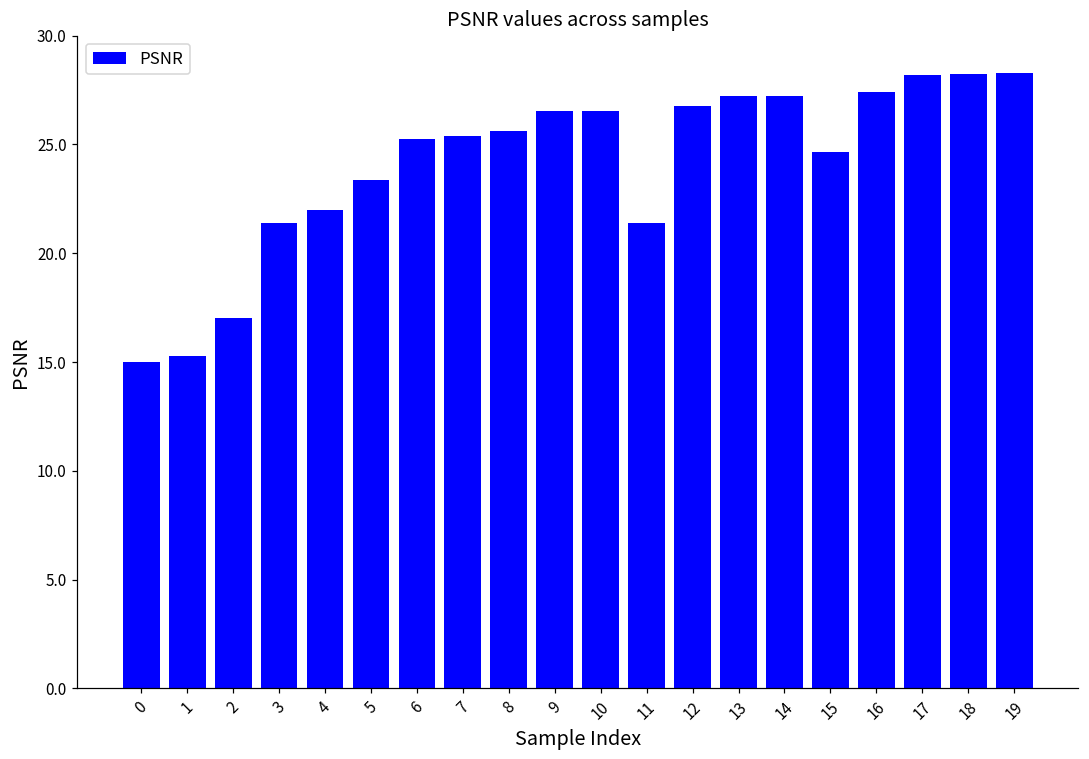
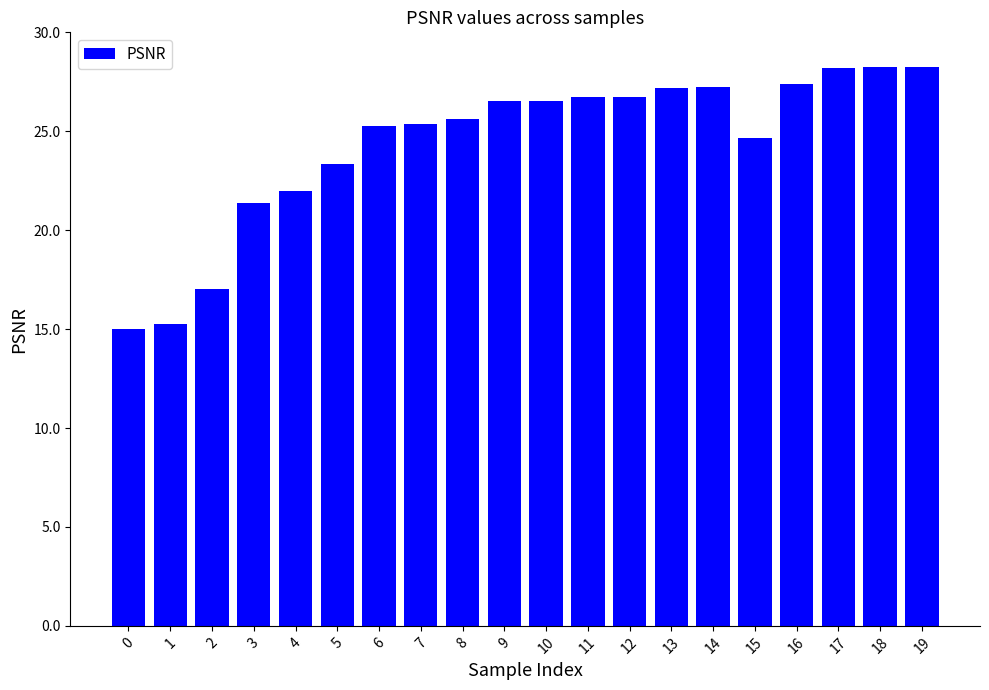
  {
    "0": 15.0,
    "1": 15.3,
    "2": 17.0,
    "3": 21.4,
    "4": 22.0,
    "5": 23.4,
    "6": 25.2,
    "7": 25.4,
    "8": 25.6,
    "9": 26.5,
    "10": 26.5,
-   "11": 21.4,
+   "11": 26.7,
    "12": 26.8,
    "13": 27.2,
    "14": 27.2,
    "15": 24.7,
    "16": 27.4,
    "17": 28.2,
    "18": 28.3,
    "19": 28.3
  }
